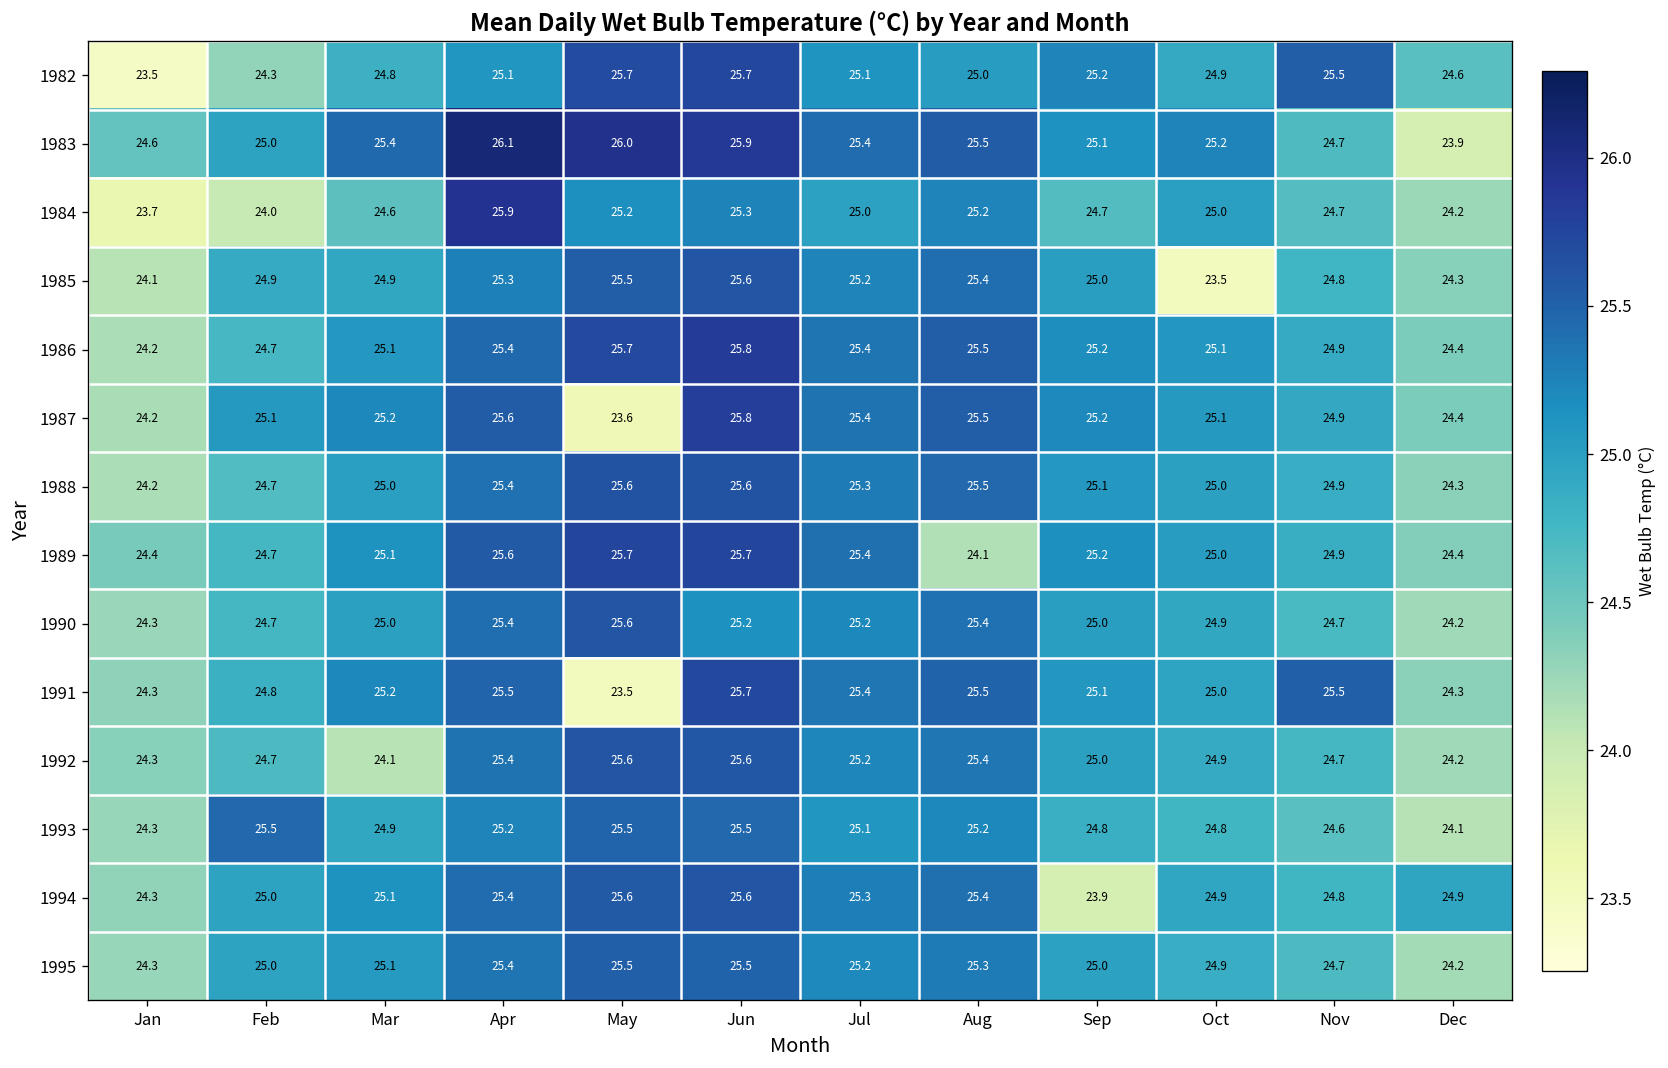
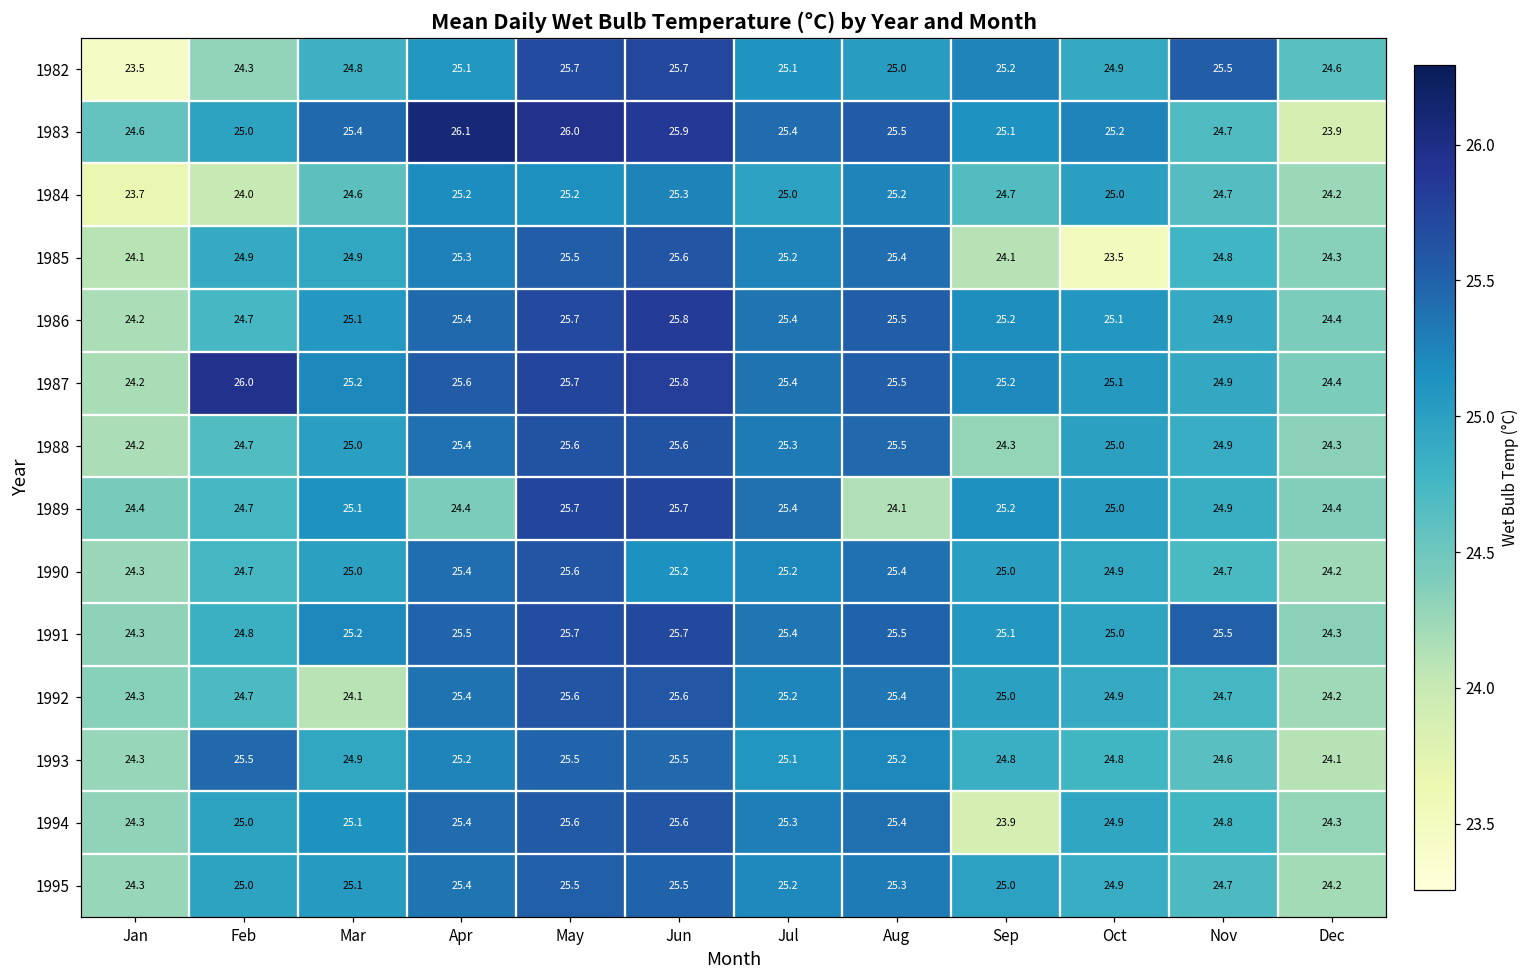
  {
    "1982": {
      "Jan": 23.5,
      "Feb": 24.3,
      "Mar": 24.8,
      "Apr": 25.1,
      "May": 25.7,
      "Jun": 25.7,
      "Jul": 25.1,
      "Aug": 25.0,
      "Sep": 25.2,
      "Oct": 24.9,
      "Nov": 25.5,
      "Dec": 24.6
    },
    "1983": {
      "Jan": 24.6,
      "Feb": 25.0,
      "Mar": 25.4,
      "Apr": 26.1,
      "May": 26.0,
      "Jun": 25.9,
      "Jul": 25.4,
      "Aug": 25.5,
      "Sep": 25.1,
      "Oct": 25.2,
      "Nov": 24.7,
      "Dec": 23.9
    },
    "1984": {
      "Jan": 23.7,
      "Feb": 24.0,
      "Mar": 24.6,
-     "Apr": 25.9,
+     "Apr": 25.2,
      "May": 25.2,
      "Jun": 25.3,
      "Jul": 25.0,
      "Aug": 25.2,
      "Sep": 24.7,
      "Oct": 25.0,
      "Nov": 24.7,
      "Dec": 24.2
    },
    "1985": {
      "Jan": 24.1,
      "Feb": 24.9,
      "Mar": 24.9,
      "Apr": 25.3,
      "May": 25.5,
      "Jun": 25.6,
      "Jul": 25.2,
      "Aug": 25.4,
-     "Sep": 25.0,
+     "Sep": 24.1,
      "Oct": 23.5,
      "Nov": 24.8,
      "Dec": 24.3
    },
    "1986": {
      "Jan": 24.2,
      "Feb": 24.7,
      "Mar": 25.1,
      "Apr": 25.4,
      "May": 25.7,
      "Jun": 25.8,
      "Jul": 25.4,
      "Aug": 25.5,
      "Sep": 25.2,
      "Oct": 25.1,
      "Nov": 24.9,
      "Dec": 24.4
    },
    "1987": {
      "Jan": 24.2,
-     "Feb": 25.1,
+     "Feb": 26.0,
      "Mar": 25.2,
      "Apr": 25.6,
-     "May": 23.6,
+     "May": 25.7,
      "Jun": 25.8,
      "Jul": 25.4,
      "Aug": 25.5,
      "Sep": 25.2,
      "Oct": 25.1,
      "Nov": 24.9,
      "Dec": 24.4
    },
    "1988": {
      "Jan": 24.2,
      "Feb": 24.7,
      "Mar": 25.0,
      "Apr": 25.4,
      "May": 25.6,
      "Jun": 25.6,
      "Jul": 25.3,
      "Aug": 25.5,
-     "Sep": 25.1,
+     "Sep": 24.3,
      "Oct": 25.0,
      "Nov": 24.9,
      "Dec": 24.3
    },
    "1989": {
      "Jan": 24.4,
      "Feb": 24.7,
      "Mar": 25.1,
-     "Apr": 25.6,
+     "Apr": 24.4,
      "May": 25.7,
      "Jun": 25.7,
      "Jul": 25.4,
      "Aug": 24.1,
      "Sep": 25.2,
      "Oct": 25.0,
      "Nov": 24.9,
      "Dec": 24.4
    },
    "1990": {
      "Jan": 24.3,
      "Feb": 24.7,
      "Mar": 25.0,
      "Apr": 25.4,
      "May": 25.6,
      "Jun": 25.2,
      "Jul": 25.2,
      "Aug": 25.4,
      "Sep": 25.0,
      "Oct": 24.9,
      "Nov": 24.7,
      "Dec": 24.2
    },
    "1991": {
      "Jan": 24.3,
      "Feb": 24.8,
      "Mar": 25.2,
      "Apr": 25.5,
-     "May": 23.5,
+     "May": 25.7,
      "Jun": 25.7,
      "Jul": 25.4,
      "Aug": 25.5,
      "Sep": 25.1,
      "Oct": 25.0,
      "Nov": 25.5,
      "Dec": 24.3
    },
    "1992": {
      "Jan": 24.3,
      "Feb": 24.7,
      "Mar": 24.1,
      "Apr": 25.4,
      "May": 25.6,
      "Jun": 25.6,
      "Jul": 25.2,
      "Aug": 25.4,
      "Sep": 25.0,
      "Oct": 24.9,
      "Nov": 24.7,
      "Dec": 24.2
    },
    "1993": {
      "Jan": 24.3,
      "Feb": 25.5,
      "Mar": 24.9,
      "Apr": 25.2,
      "May": 25.5,
      "Jun": 25.5,
      "Jul": 25.1,
      "Aug": 25.2,
      "Sep": 24.8,
      "Oct": 24.8,
      "Nov": 24.6,
      "Dec": 24.1
    },
    "1994": {
      "Jan": 24.3,
      "Feb": 25.0,
      "Mar": 25.1,
      "Apr": 25.4,
      "May": 25.6,
      "Jun": 25.6,
      "Jul": 25.3,
      "Aug": 25.4,
      "Sep": 23.9,
      "Oct": 24.9,
      "Nov": 24.8,
-     "Dec": 24.9
+     "Dec": 24.3
    },
    "1995": {
      "Jan": 24.3,
      "Feb": 25.0,
      "Mar": 25.1,
      "Apr": 25.4,
      "May": 25.5,
      "Jun": 25.5,
      "Jul": 25.2,
      "Aug": 25.3,
      "Sep": 25.0,
      "Oct": 24.9,
      "Nov": 24.7,
      "Dec": 24.2
    }
  }
